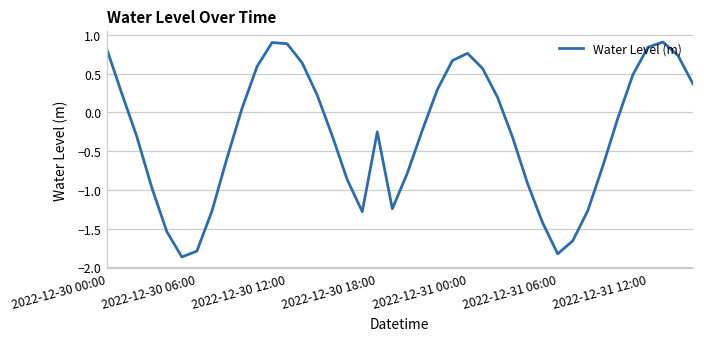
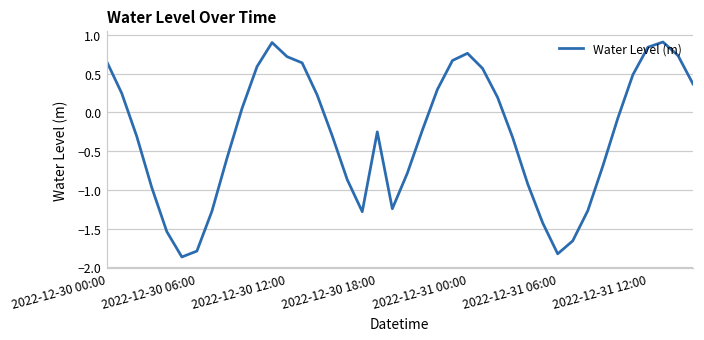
  {
-   "2022-12-30 00:00": 0.8,
+   "2022-12-30 00:00": 0.7,
    "2022-12-30 06:00": -1.8,
-   "2022-12-30 12:00": 0.9,
+   "2022-12-30 12:00": 0.7,
    "2022-12-30 18:00": -0.3,
    "2022-12-31 00:00": 0.8,
    "2022-12-31 06:00": -1.8,
    "2022-12-31 12:00": 0.8
  }
